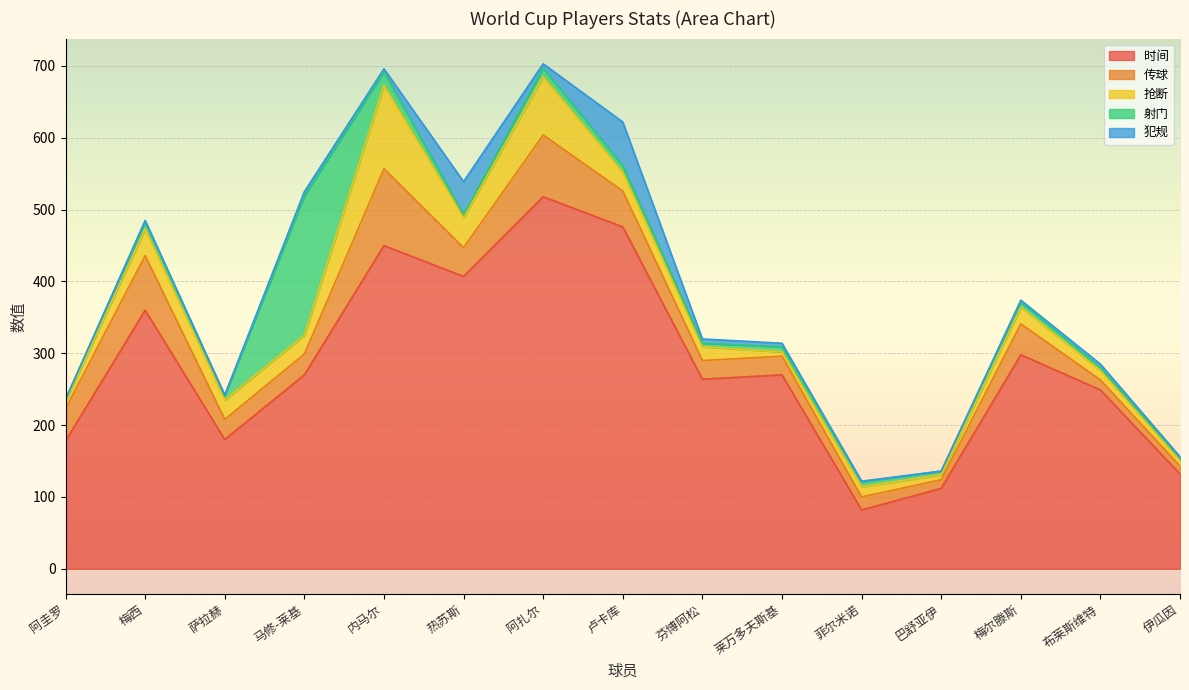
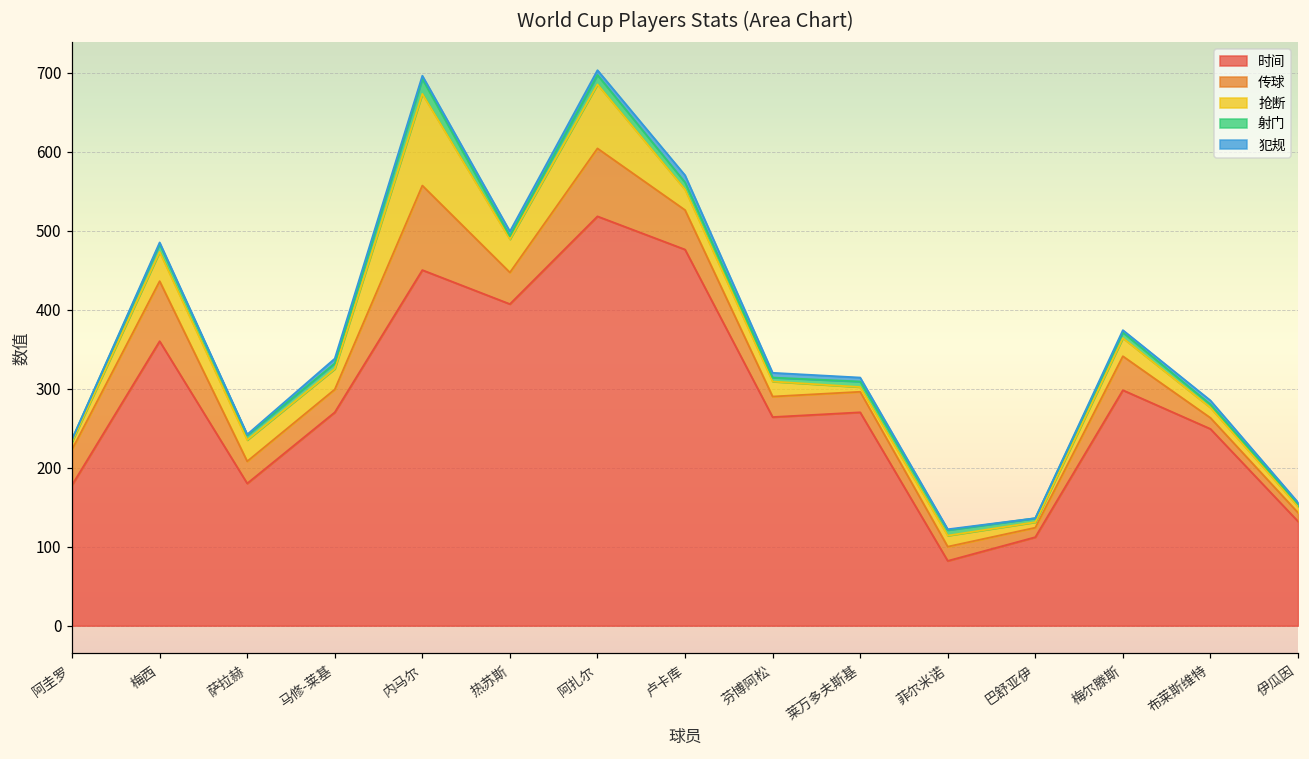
  {
    "抢断": {
      "梅西": 40,
      "萨拉赫": 30,
      "马修-莱基": 30,
      "内马尔": 120,
      "热苏斯": 40,
      "阿扎尔": 80,
      "卢卡库": 30,
      "芬博阿松": 20,
      "莱万多夫斯基": 10,
      "菲尔米诺": 10,
      "巴舒亚伊": 10,
      "梅尔滕斯": 20,
      "布莱斯维特": 10
    },
    "射门": {
-     "马修-莱基": 190,
+     "马修-莱基": 10,
      "内马尔": 20,
      "热苏斯": 0,
      "阿扎尔": 10,
      "卢卡库": 10,
      "芬博阿松": 10,
      "莱万多夫斯基": 10,
      "布莱斯维特": 0
    },
    "犯规": {
      "马修-莱基": 10,
      "内马尔": 0,
-     "热苏斯": 50,
+     "热苏斯": 10,
      "阿扎尔": 10,
-     "卢卡库": 60,
+     "卢卡库": 10,
      "芬博阿松": 10,
      "莱万多夫斯基": 10,
      "布莱斯维特": 10
    }
  }
